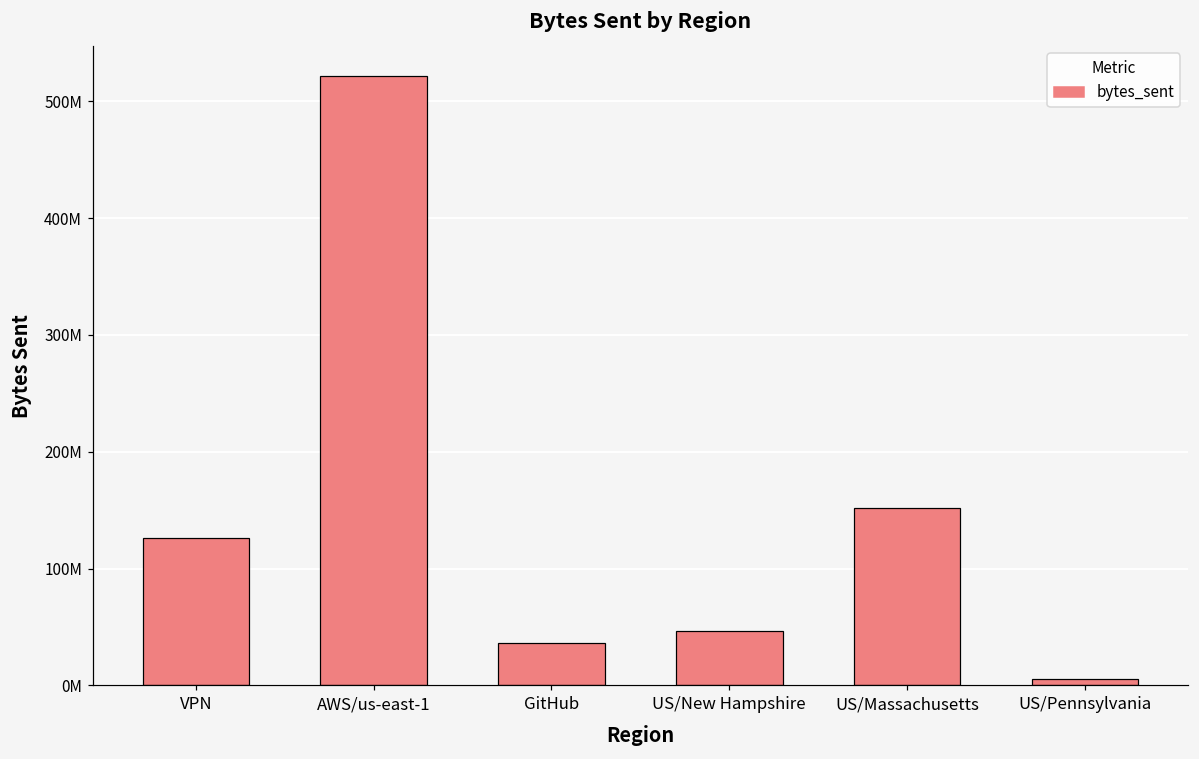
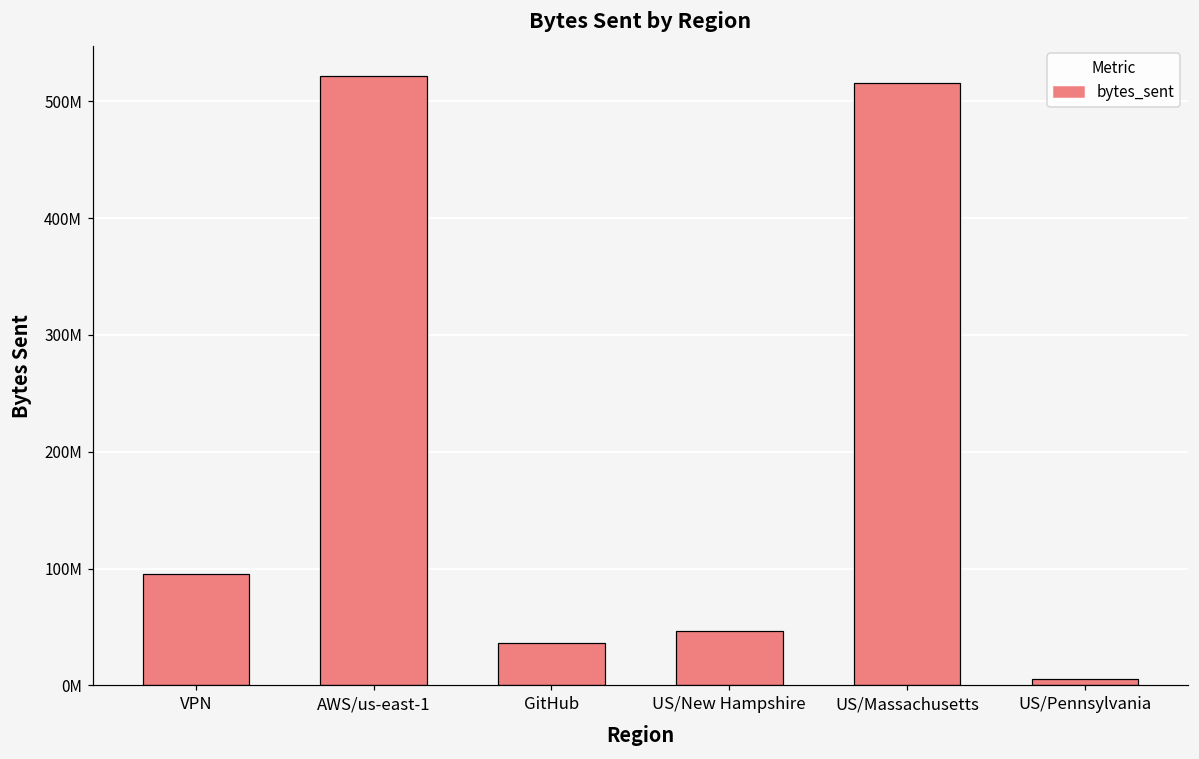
  {
-   "VPN": 126000000,
+   "VPN": 95000000,
    "AWS/us-east-1": 521000000,
    "GitHub": 36000000,
    "US/New Hampshire": 47000000,
-   "US/Massachusetts": 152000000,
+   "US/Massachusetts": 516000000,
    "US/Pennsylvania": 5000000
  }
